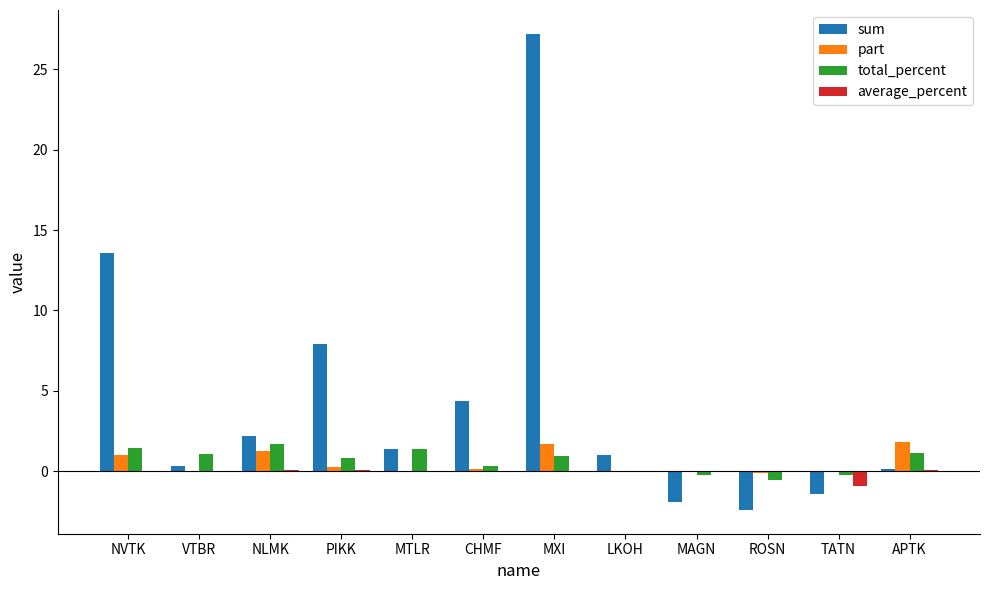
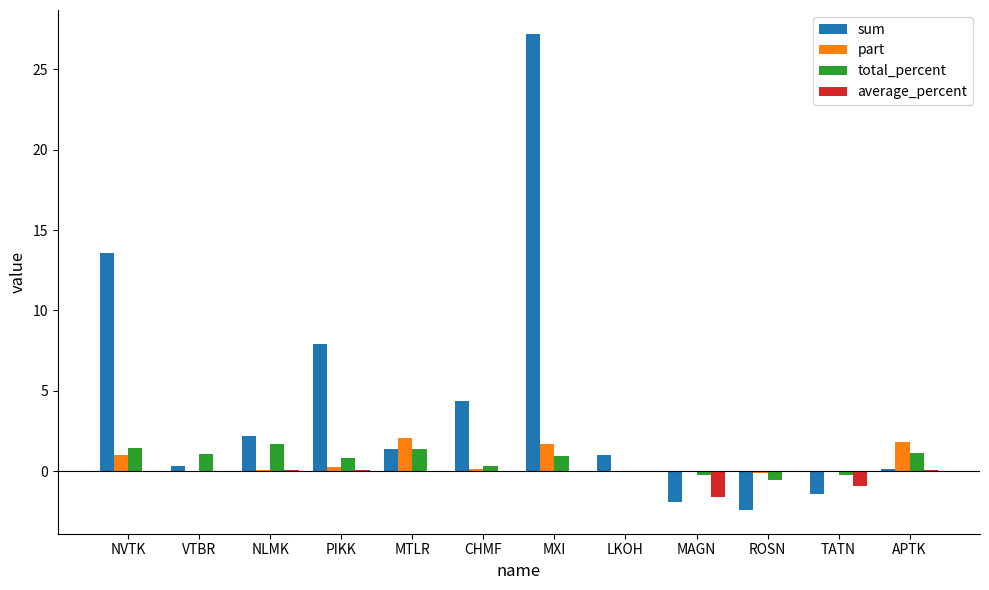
  {
    "sum": {
      "NVTK": 13.6,
      "VTBR": 0.3,
      "NLMK": 2.2,
      "PIKK": 7.9,
      "MTLR": 1.4,
      "CHMF": 4.4,
      "MXI": 27.2,
      "LKOH": 1.0,
      "MAGN": -1.9,
      "ROSN": -2.4,
      "TATN": -1.4
    },
    "part": {
      "NVTK": 1.0,
-     "NLMK": 1.2,
+     "NLMK": 0.1,
      "PIKK": 0.3,
-     "MTLR": 0.0,
+     "MTLR": 2.1,
      "CHMF": 0.2,
      "MXI": 1.7,
      "APTK": 1.8
    },
    "total_percent": {
      "NVTK": 1.5,
      "VTBR": 1.1,
      "NLMK": 1.7,
      "PIKK": 0.8,
      "MTLR": 1.4,
      "CHMF": 0.3,
      "MXI": 1.0,
      "MAGN": -0.2,
      "ROSN": -0.5,
      "TATN": -0.2,
      "APTK": 1.2
    },
    "average_percent": {
      "LKOH": 0.0,
-     "MAGN": 0.0,
+     "MAGN": -1.6,
      "TATN": -0.9
    }
  }
